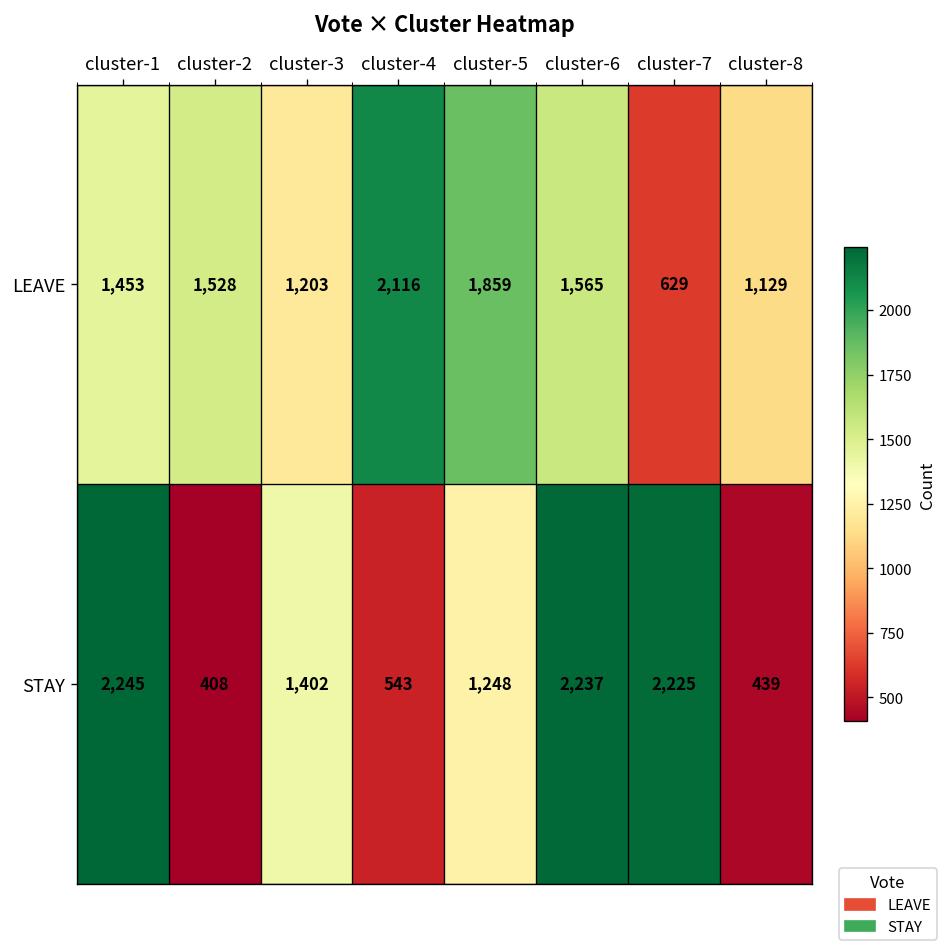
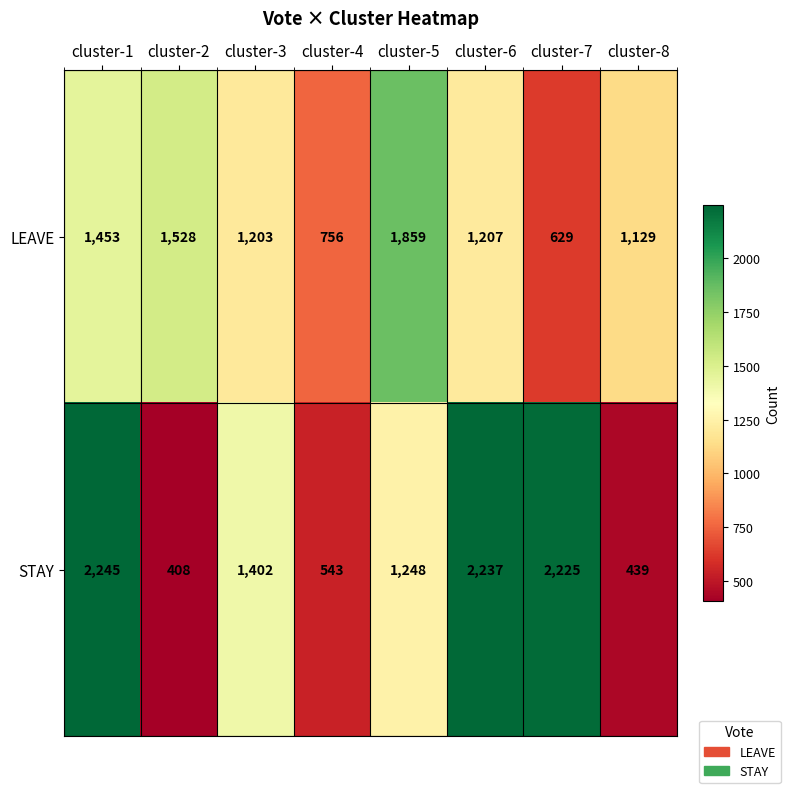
  {
    "LEAVE": {
      "cluster-1": "1,453",
      "cluster-2": "1,528",
      "cluster-3": "1,203",
-     "cluster-4": "2,116",
+     "cluster-4": "756",
      "cluster-5": "1,859",
-     "cluster-6": "1,565",
+     "cluster-6": "1,207",
      "cluster-7": "629",
      "cluster-8": "1,129"
    },
    "STAY": {
      "cluster-1": "2,245",
      "cluster-2": "408",
      "cluster-3": "1,402",
      "cluster-4": "543",
      "cluster-5": "1,248",
      "cluster-6": "2,237",
      "cluster-7": "2,225",
      "cluster-8": "439"
    }
  }
